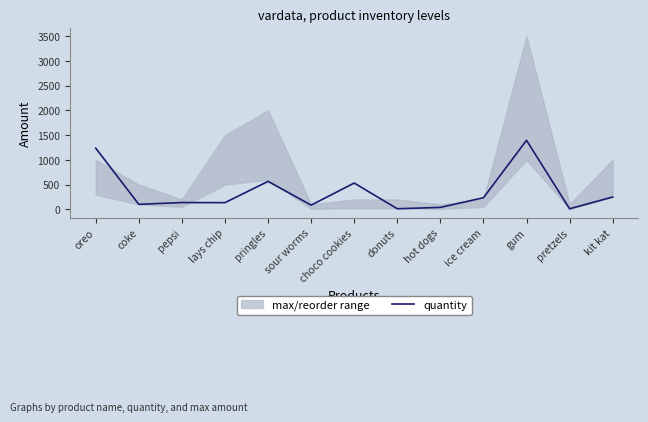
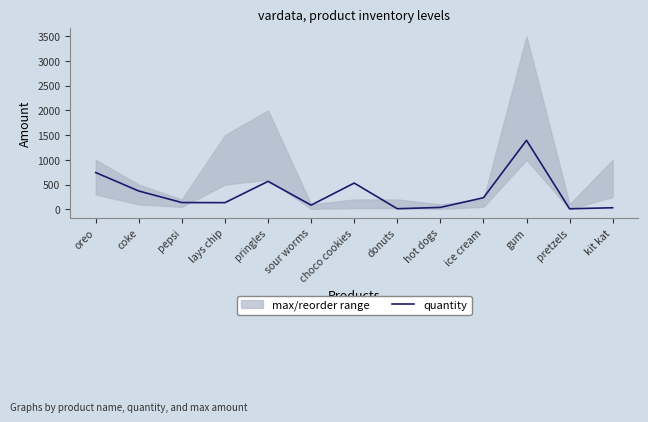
  {
    "quantity": {
-     "oreo": 1200,
-     "coke": 100,
+     "oreo": 700,
+     "coke": 400,
      "pepsi": 100,
      "lays chip": 100,
      "pringles": 600,
      "choco cookies": 500,
      "donuts": 0,
      "hot dogs": 0,
      "gum": 1400,
      "pretzels": 0,
-     "kit kat": 200
+     "kit kat": 0
    }
  }
